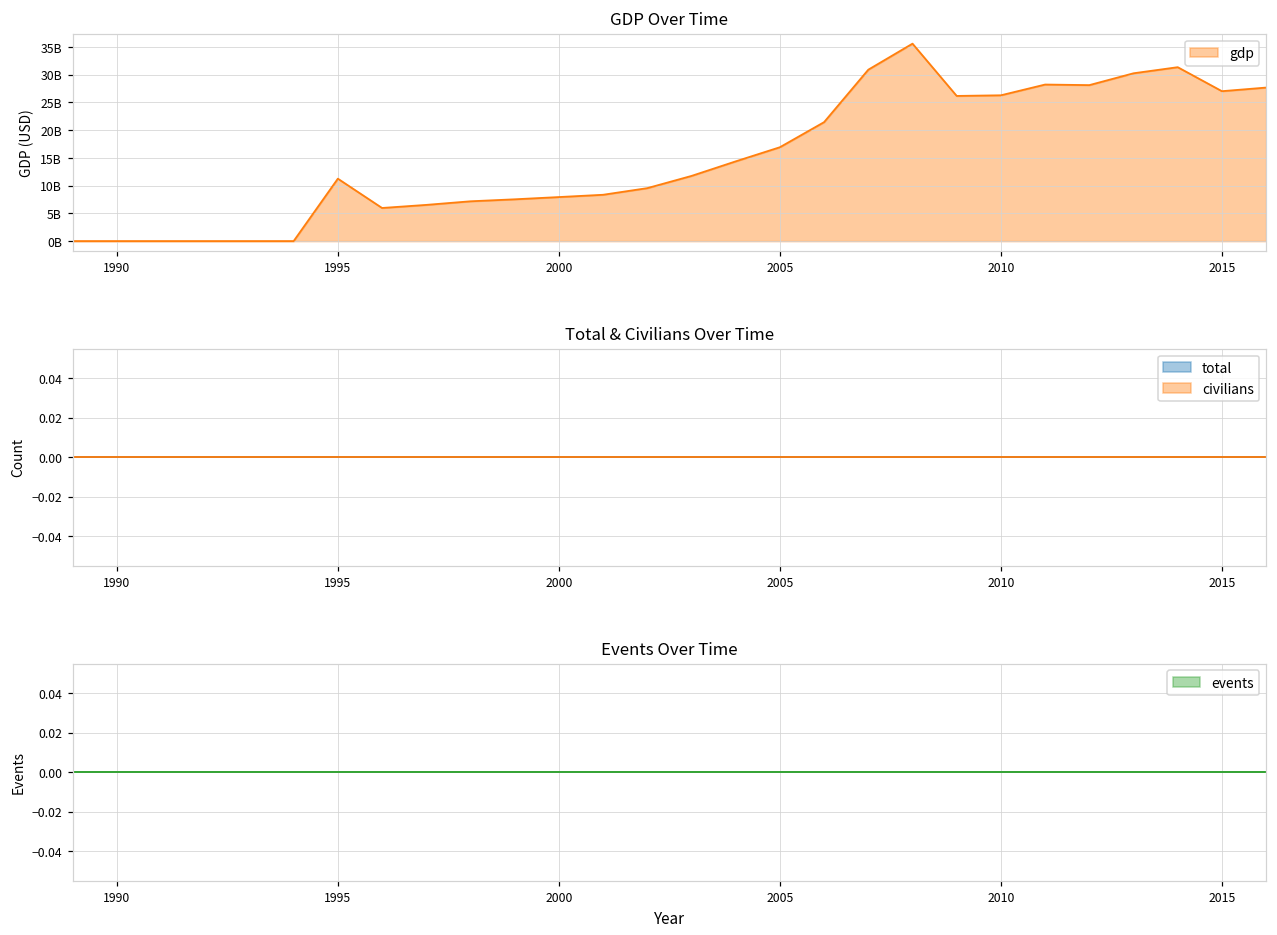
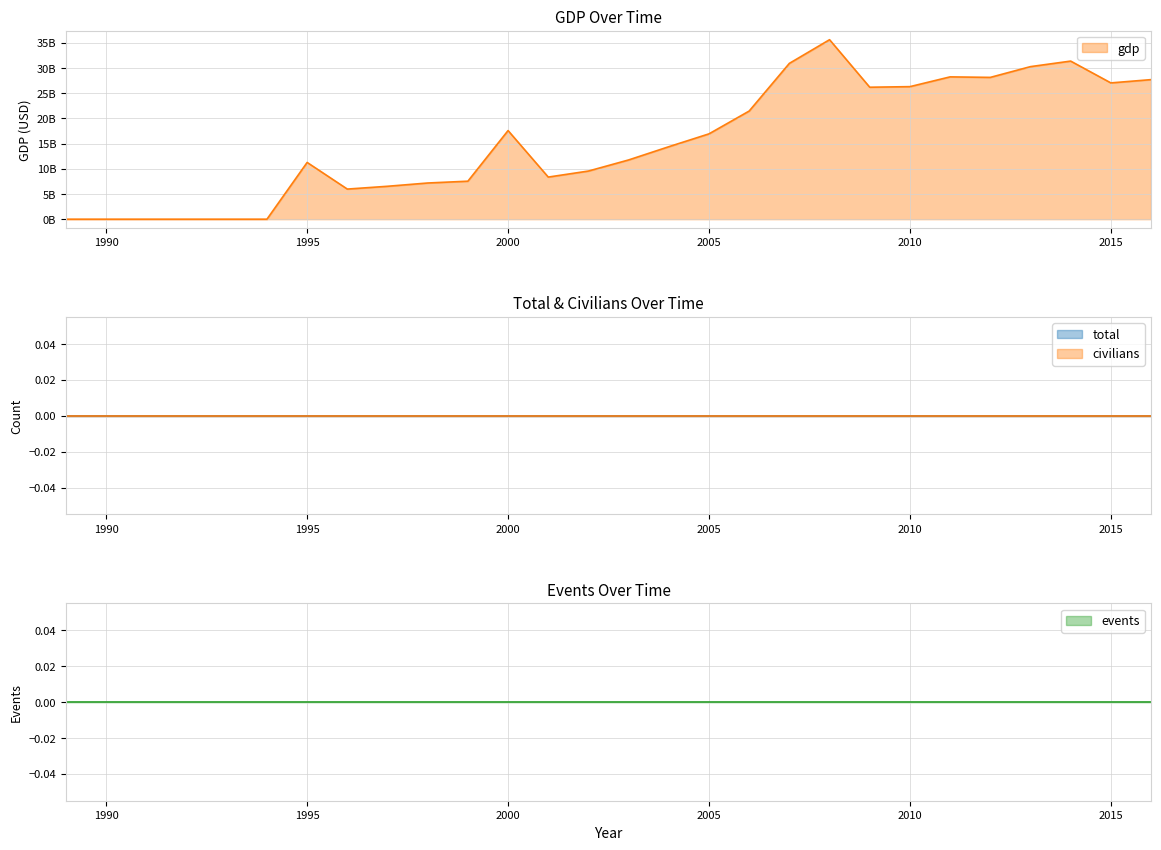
  {
    "GDP Over Time": {
      "1990": 0,
      "1995": 11000000000,
-     "2000": 8000000000,
+     "2000": 18000000000,
      "2005": 17000000000,
      "2010": 26000000000,
      "2015": 27000000000
    },
    "Total & Civilians Over Time": {
      "1990": 0.000,
      "1995": 0.000,
      "2000": 0.000,
      "2005": 0.000,
      "2010": 0.000,
      "2015": 0.000
    },
    "Events Over Time": {
      "1990": 0.000,
      "1995": 0.000,
      "2000": 0.000,
      "2005": 0.000,
      "2010": 0.000,
      "2015": 0.000
    }
  }
